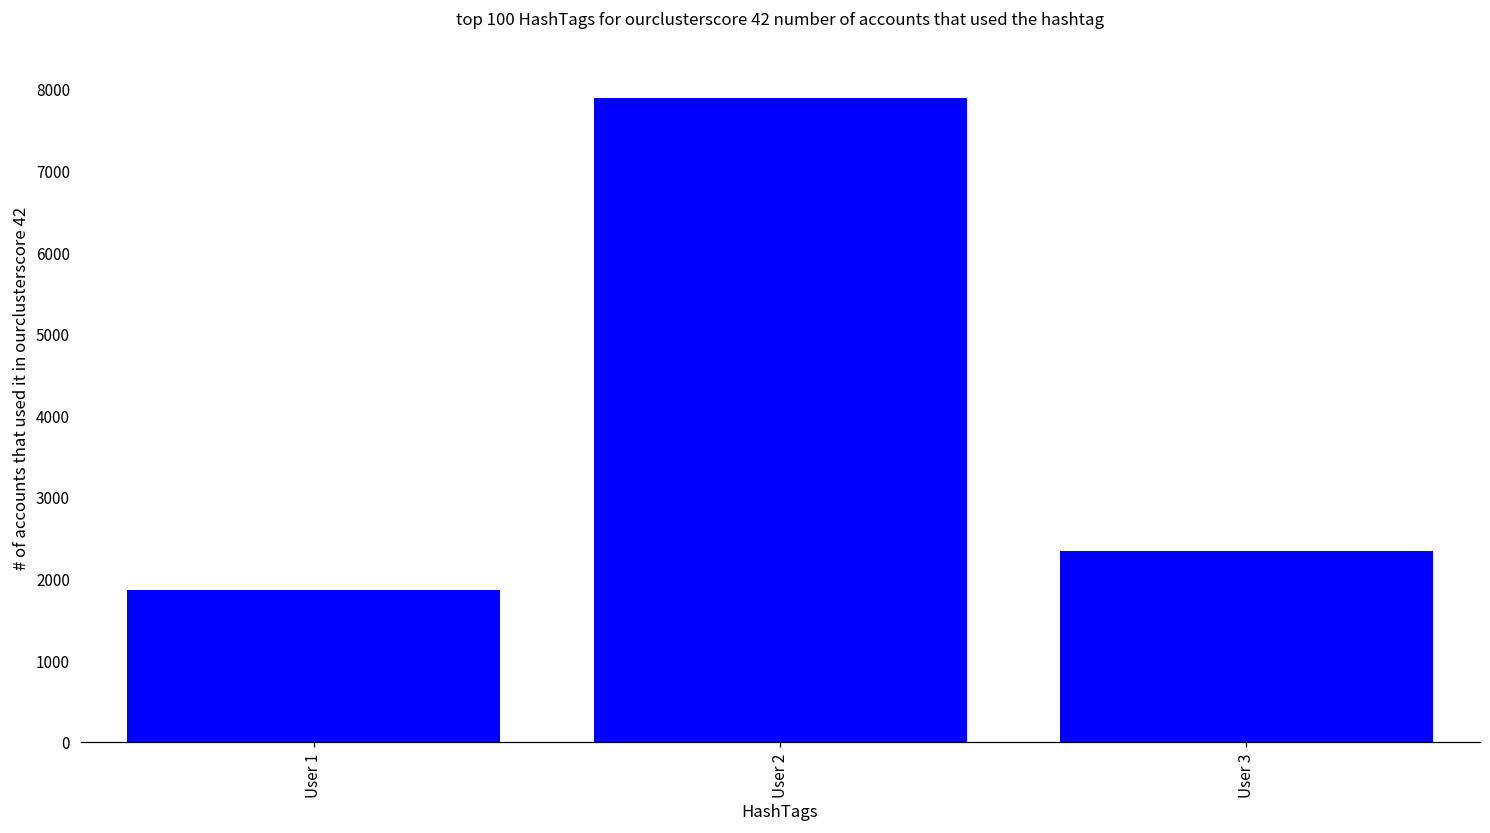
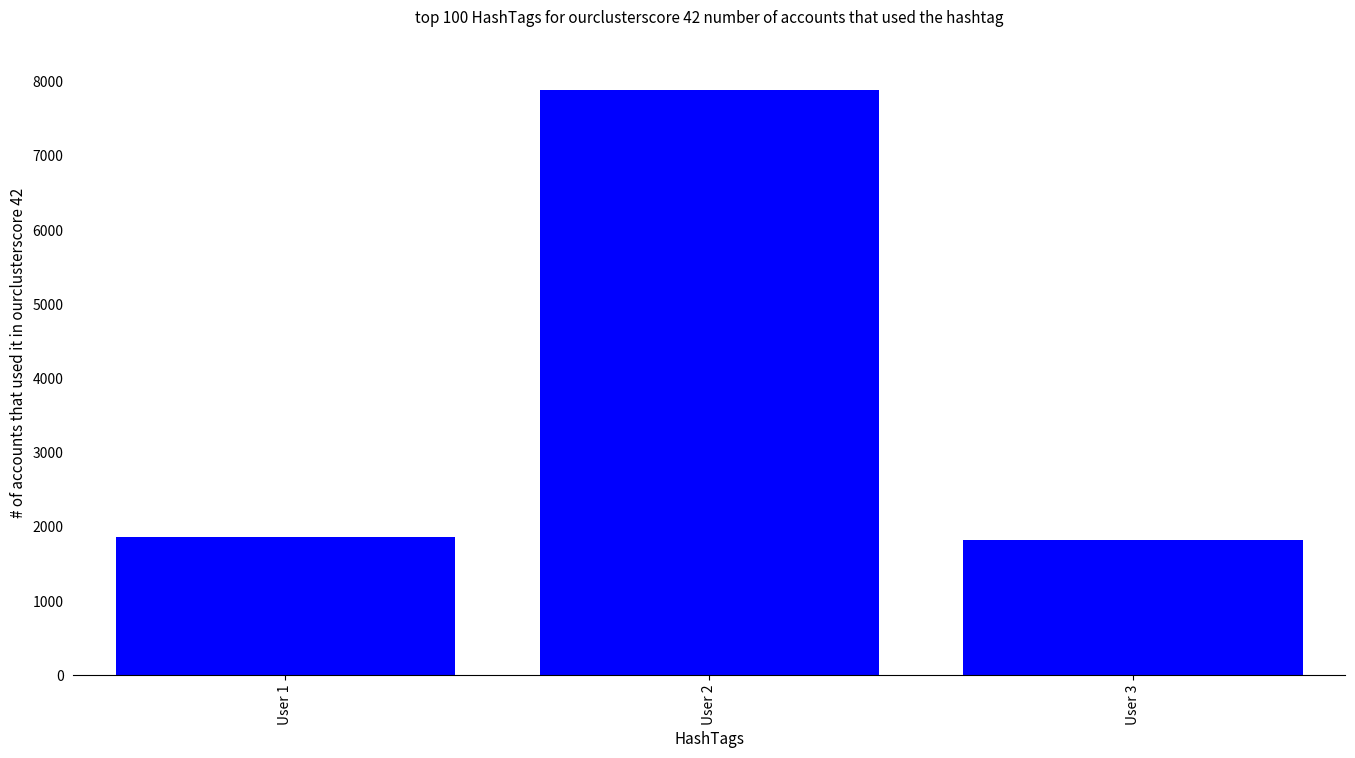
  {
    "User 1": 1900,
    "User 2": 7900,
-   "User 3": 2300
+   "User 3": 1800
  }
